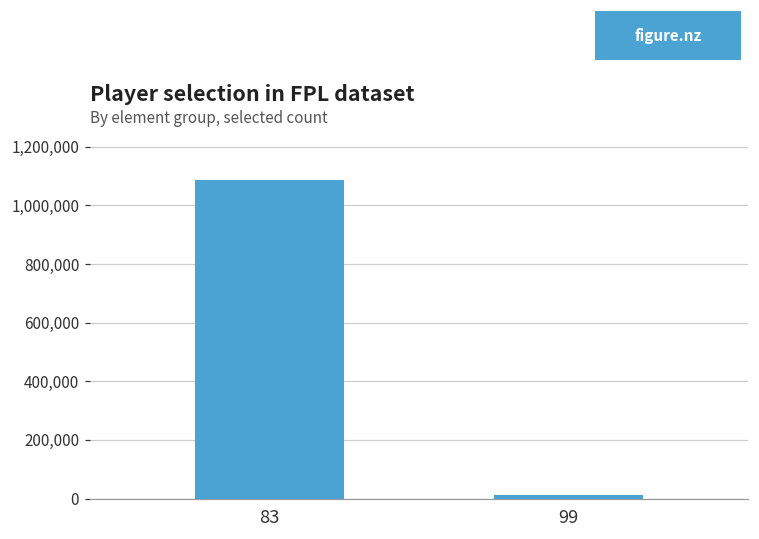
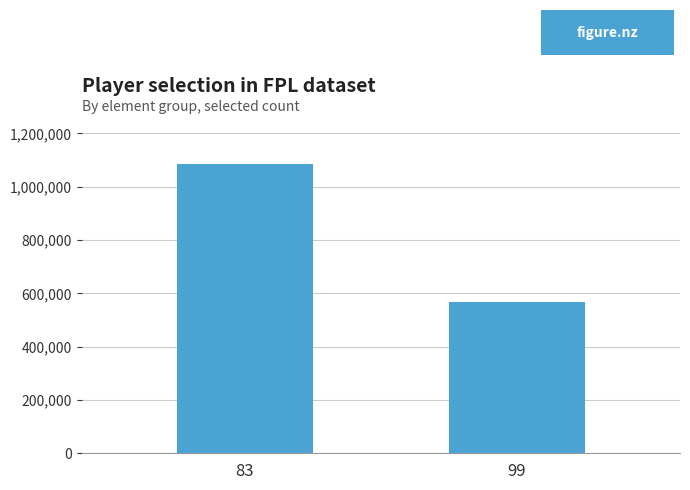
  {
    "83": "1,090,000",
-   "99": "10,000"
+   "99": "570,000"
  }
